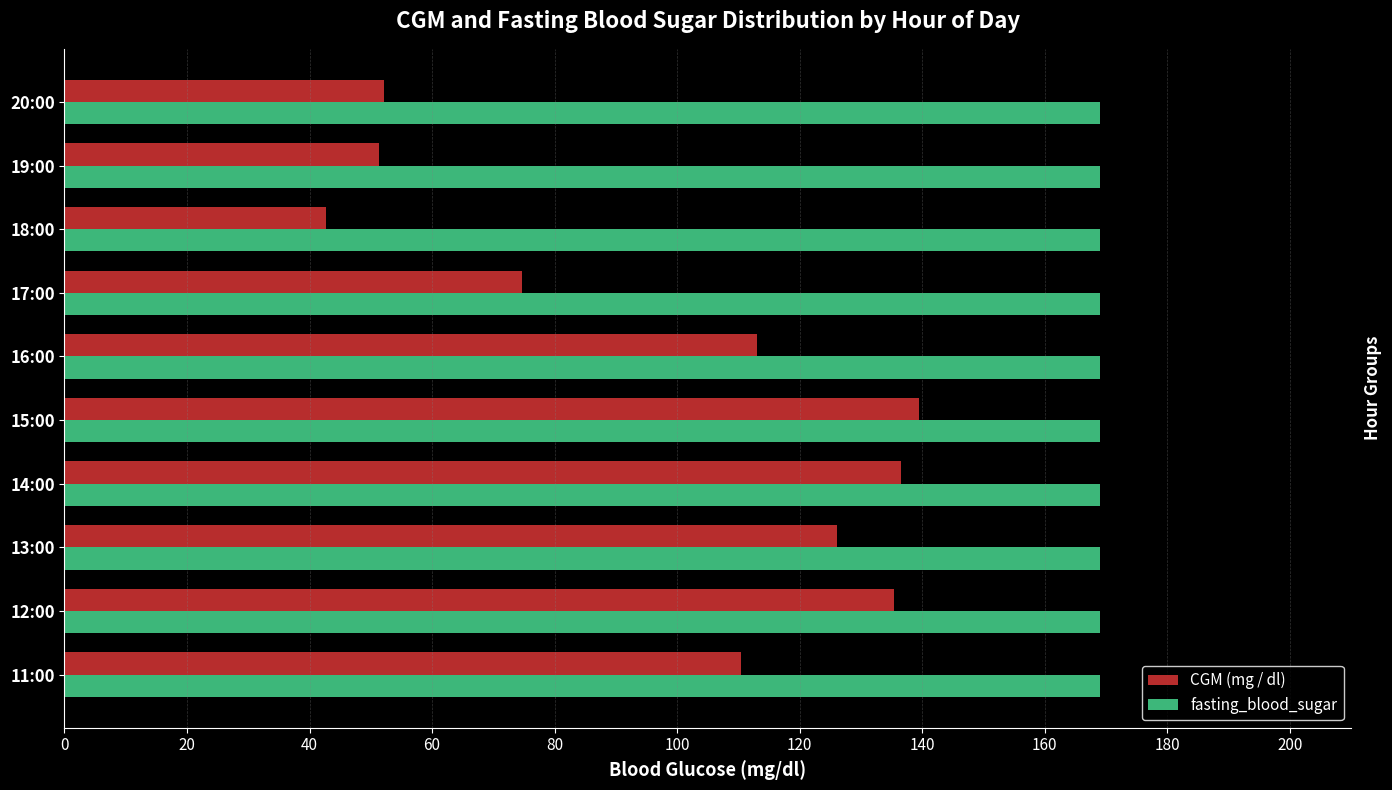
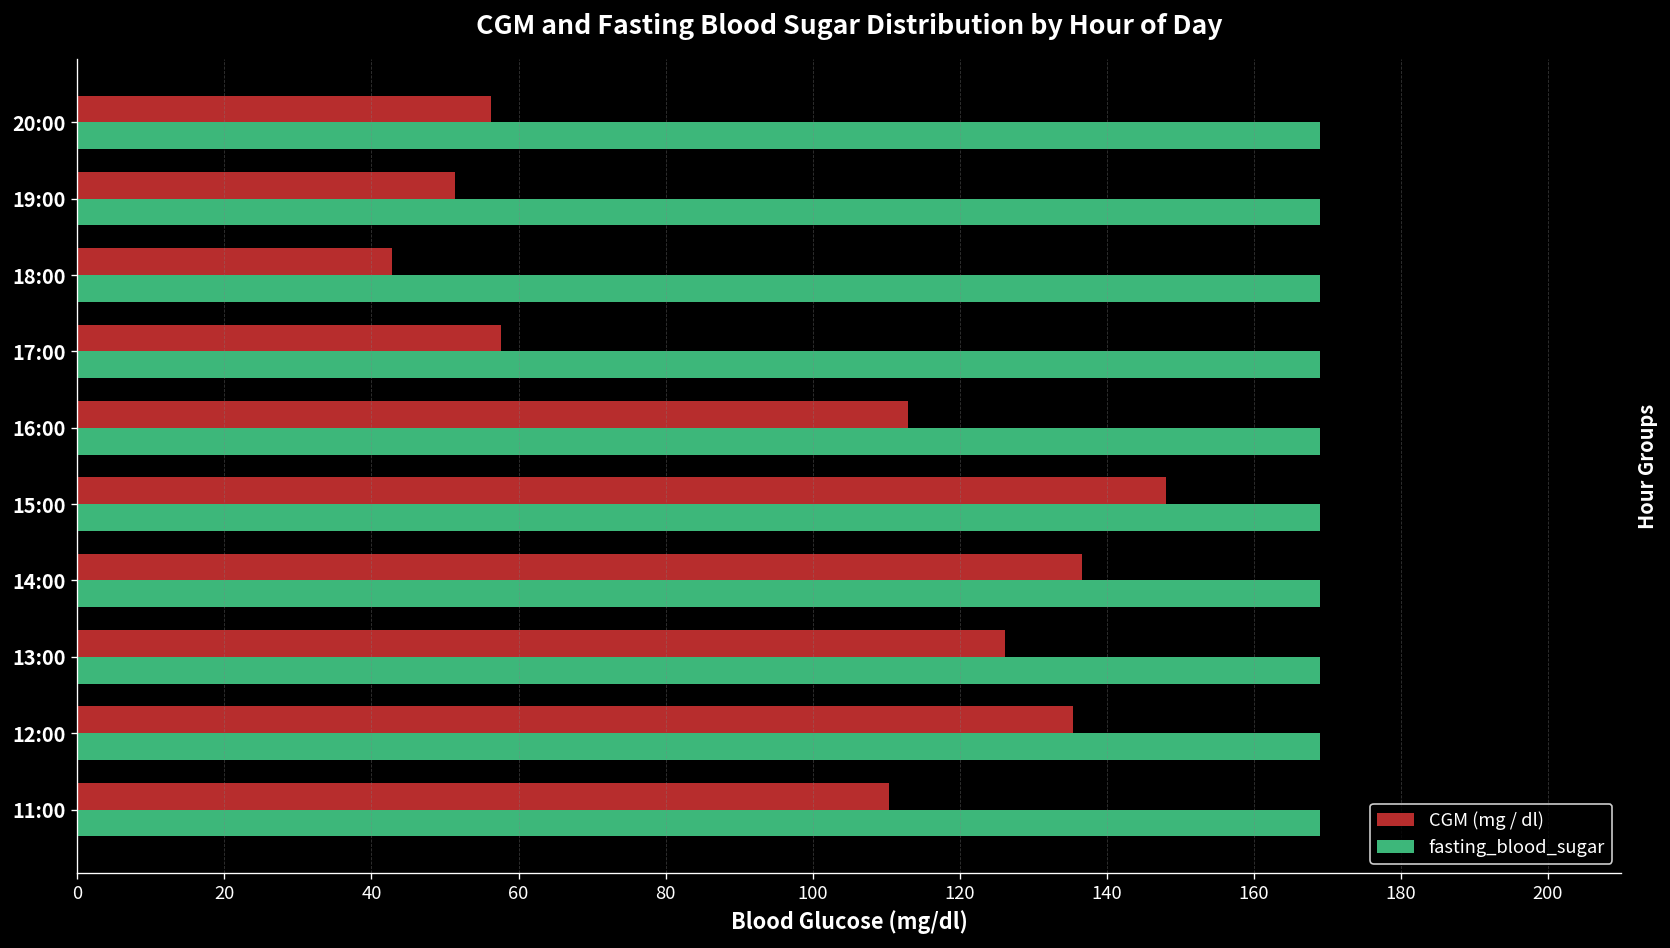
  {
    "CGM (mg / dl)": {
-     "20:00": 52,
+     "20:00": 56,
      "19:00": 51,
      "18:00": 43,
-     "17:00": 75,
+     "17:00": 58,
      "16:00": 113,
-     "15:00": 140,
+     "15:00": 148,
      "14:00": 137,
      "13:00": 126,
      "12:00": 135,
      "11:00": 110
    },
    "fasting_blood_sugar": {
      "20:00": 169,
      "19:00": 169,
      "18:00": 169,
      "17:00": 169,
      "16:00": 169,
      "15:00": 169,
      "14:00": 169,
      "13:00": 169,
      "12:00": 169,
      "11:00": 169
    }
  }
